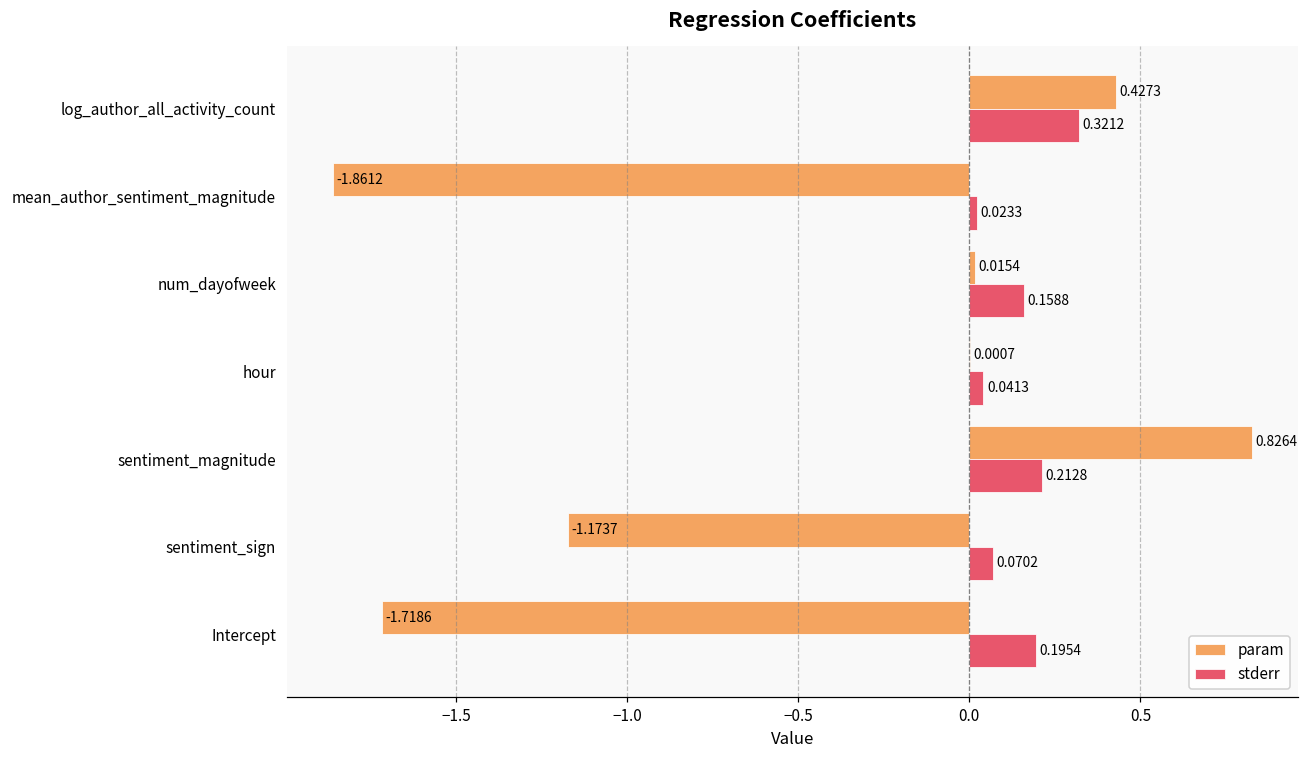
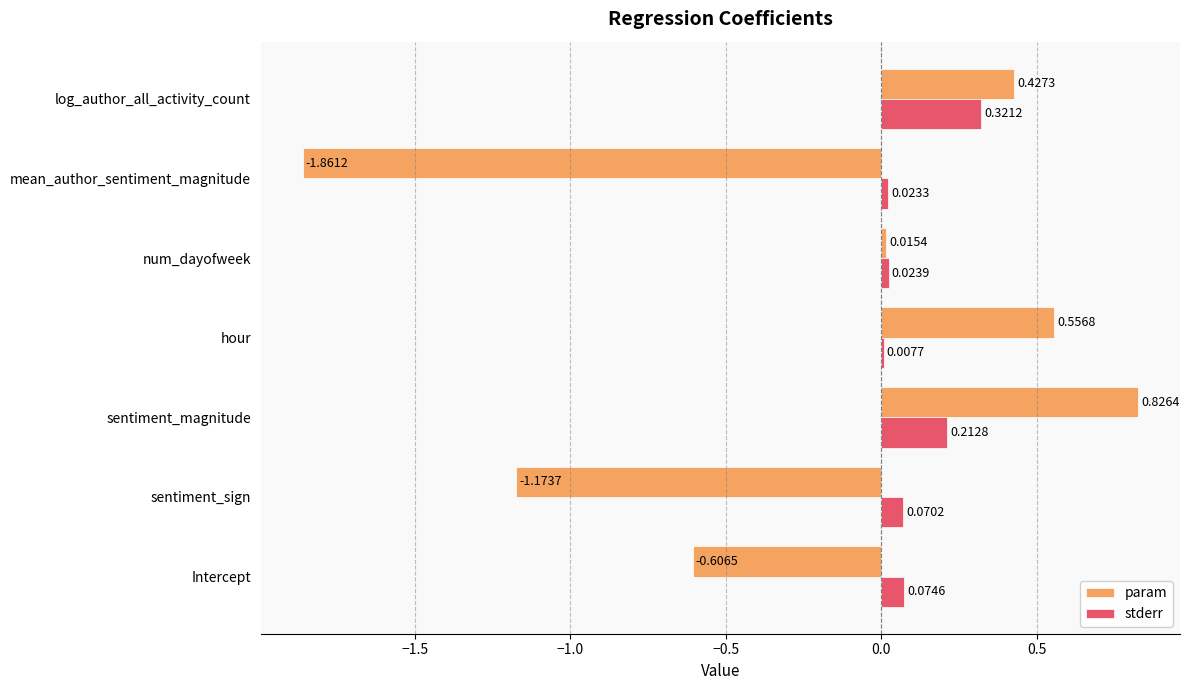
  {
    "param": {
      "log_author_all_activity_count": 0.4273,
      "mean_author_sentiment_magnitude": -1.8612,
      "num_dayofweek": 0.0154,
-     "hour": 0.0007,
+     "hour": 0.5568,
      "sentiment_magnitude": 0.8264,
      "sentiment_sign": -1.1737,
-     "Intercept": -1.7186
+     "Intercept": -0.6065
    },
    "stderr": {
      "log_author_all_activity_count": 0.3212,
      "mean_author_sentiment_magnitude": 0.0233,
-     "num_dayofweek": 0.1588,
-     "hour": 0.0413,
+     "num_dayofweek": 0.0239,
+     "hour": 0.0077,
      "sentiment_magnitude": 0.2128,
      "sentiment_sign": 0.0702,
-     "Intercept": 0.1954
+     "Intercept": 0.0746
    }
  }
